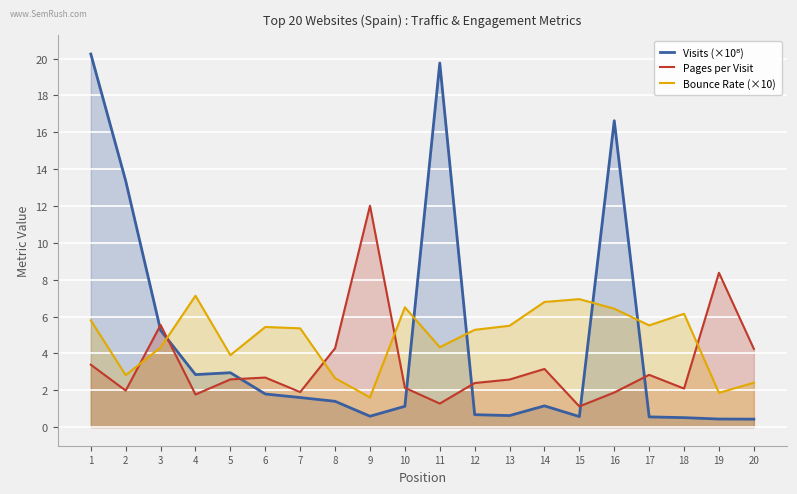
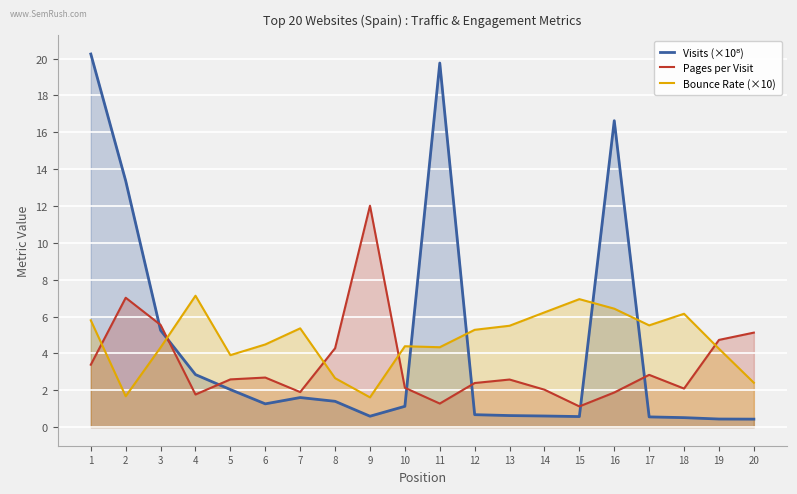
  {
    "Visits (×10⁸)": {
      "1": 20.2,
      "2": 13.4,
      "3": 5.3,
      "4": 2.8,
-     "5": 3.0,
-     "6": 1.8,
+     "5": 2.0,
+     "6": 1.3,
      "7": 1.6,
      "8": 1.4,
      "9": 0.6,
      "10": 1.1,
      "11": 19.8,
      "12": 0.7,
      "13": 0.6,
-     "14": 1.2,
+     "14": 0.6,
      "15": 0.6,
      "16": 16.6,
      "17": 0.6,
      "18": 0.5,
      "19": 0.4,
      "20": 0.4
    },
    "Pages per Visit": {
      "1": 3.4,
-     "2": 2.0,
+     "2": 7.0,
      "3": 5.5,
      "4": 1.8,
      "5": 2.6,
      "6": 2.7,
      "7": 1.9,
      "8": 4.3,
      "9": 12.0,
      "10": 2.1,
      "11": 1.3,
      "12": 2.4,
      "13": 2.6,
-     "14": 3.2,
+     "14": 2.0,
      "15": 1.1,
      "16": 1.9,
      "17": 2.8,
      "18": 2.1,
-     "19": 8.4,
-     "20": 4.2
+     "19": 4.7,
+     "20": 5.1
    },
    "Bounce Rate (×10)": {
      "1": 5.8,
-     "2": 2.8,
+     "2": 1.7,
      "3": 4.3,
      "4": 7.1,
      "5": 3.9,
-     "6": 5.4,
+     "6": 4.5,
      "7": 5.4,
      "8": 2.7,
      "9": 1.6,
-     "10": 6.5,
+     "10": 4.4,
      "11": 4.3,
      "12": 5.3,
      "13": 5.5,
-     "14": 6.8,
+     "14": 6.2,
      "15": 6.9,
      "16": 6.4,
      "17": 5.5,
      "18": 6.1,
-     "19": 1.9,
+     "19": 4.3,
      "20": 2.4
    }
  }
